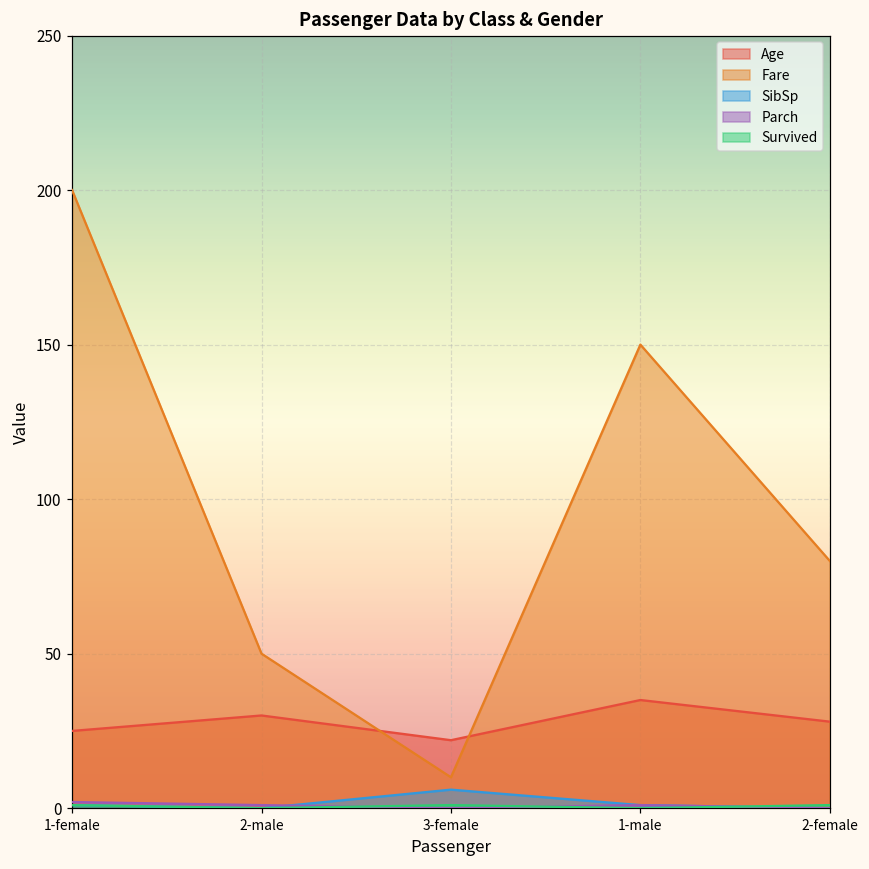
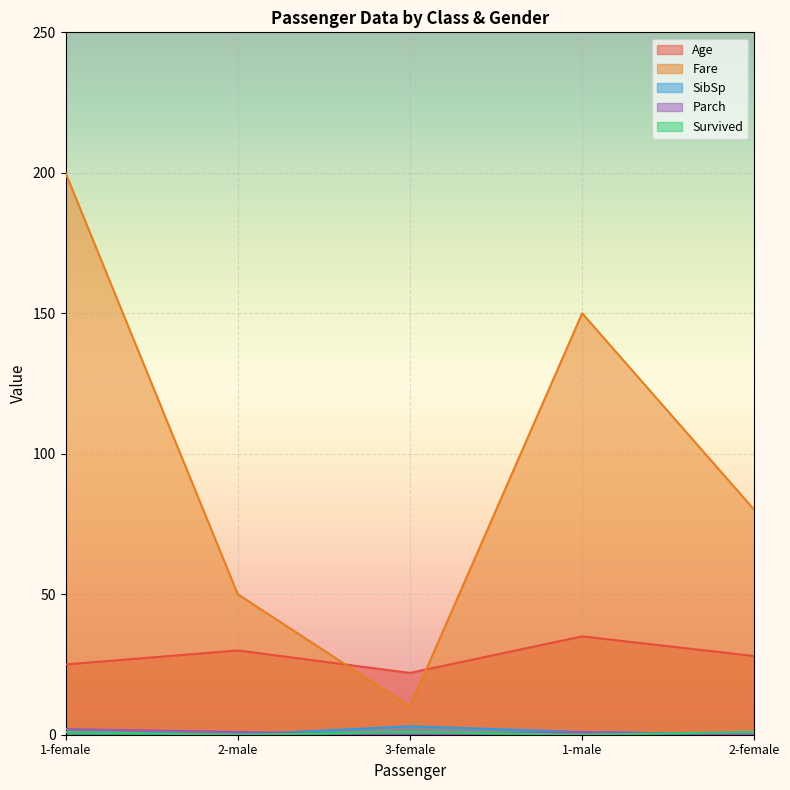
  {
    "SibSp": {
-     "3-female": 6
+     "3-female": 3
    },
    "Parch": {
      "1-female": 2,
      "2-male": 1,
      "3-female": 0
    },
    "Survived": {
      "3-female": 1,
      "1-male": 0,
      "2-female": 1
    }
  }
